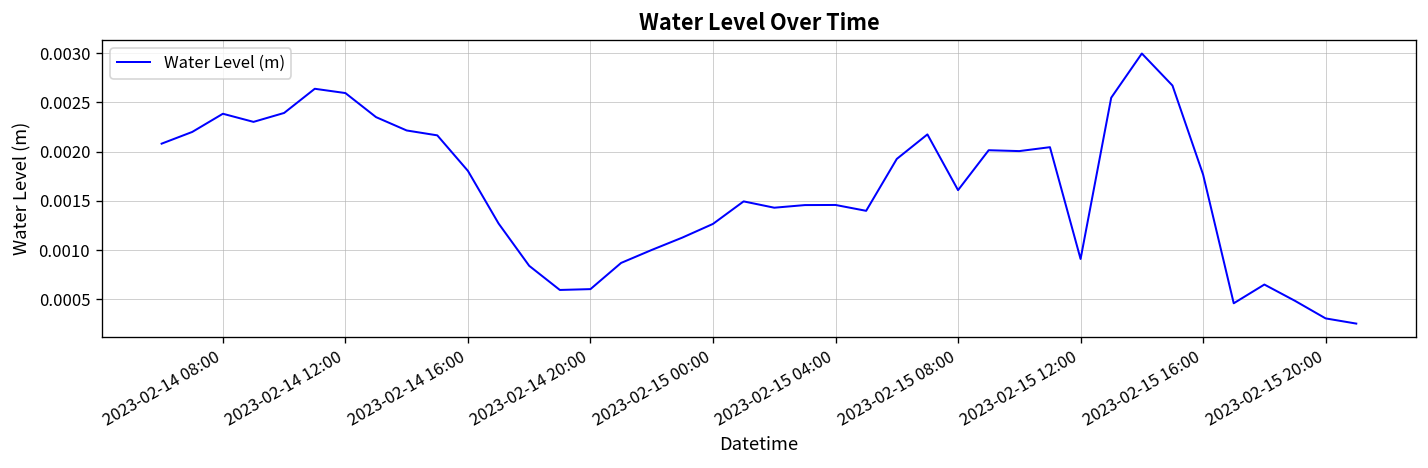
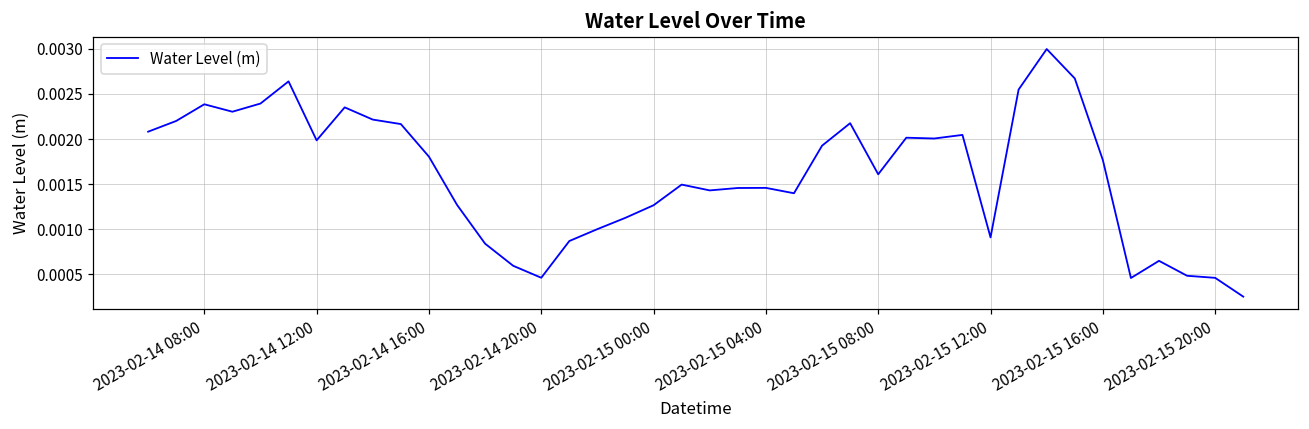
  {
    "2023-02-14 08:00": 0.0024,
-   "2023-02-14 12:00": 0.0026,
+   "2023-02-14 12:00": 0.0020,
    "2023-02-14 16:00": 0.0018,
-   "2023-02-14 20:00": 0.0006,
+   "2023-02-14 20:00": 0.0005,
    "2023-02-15 00:00": 0.0013,
    "2023-02-15 04:00": 0.0015,
    "2023-02-15 08:00": 0.0016,
    "2023-02-15 12:00": 0.0009,
    "2023-02-15 16:00": 0.0018,
-   "2023-02-15 20:00": 0.0003
+   "2023-02-15 20:00": 0.0005
  }
